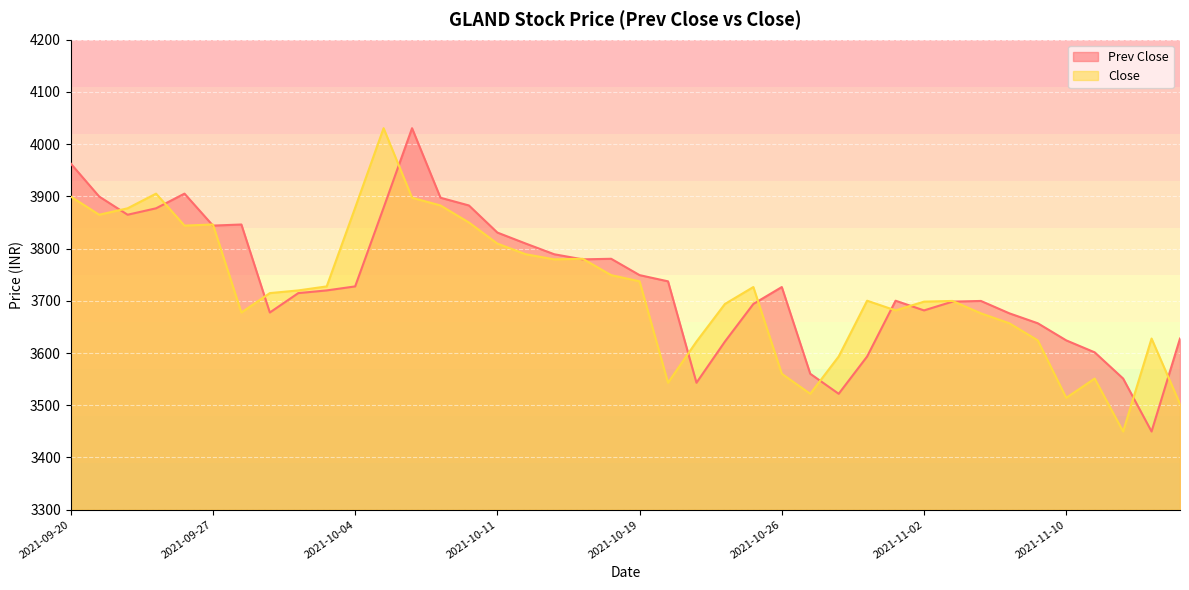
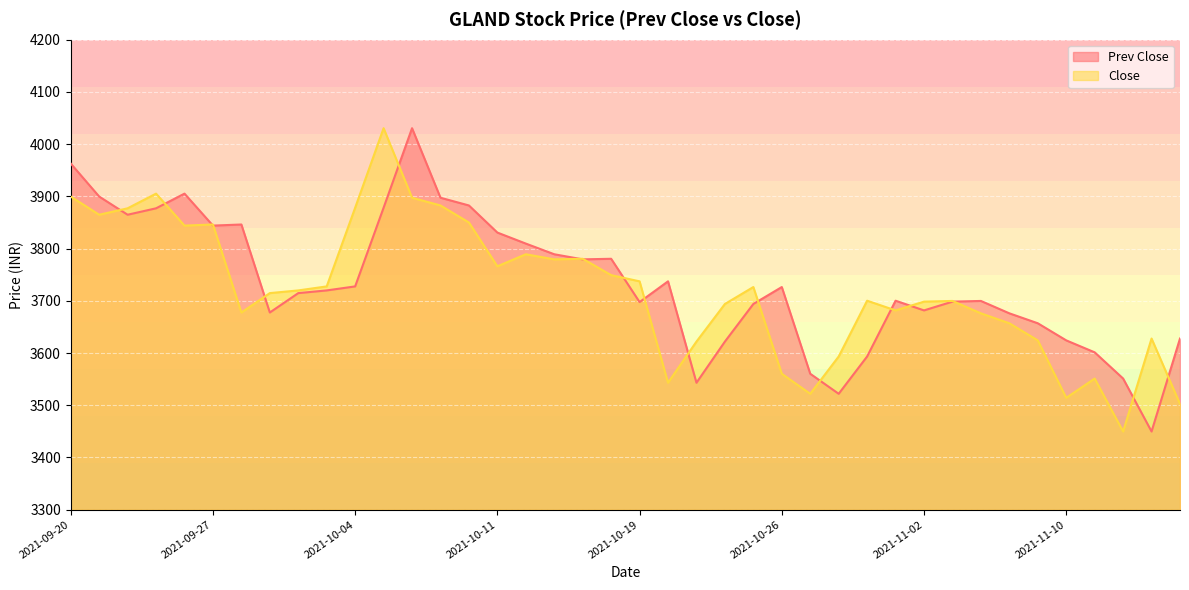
  {
    "Prev Close": {
      "2021-09-20": 3960,
      "2021-10-04": 3730,
      "2021-10-11": 3830,
-     "2021-10-19": 3750,
+     "2021-10-19": 3700,
      "2021-10-26": 3730,
      "2021-11-02": 3680,
      "2021-11-10": 3620
    },
    "Close": {
      "2021-09-20": 3900,
      "2021-10-04": 3880,
-     "2021-10-11": 3810,
+     "2021-10-11": 3770,
      "2021-10-19": 3740,
      "2021-10-26": 3560,
      "2021-11-02": 3700,
      "2021-11-10": 3510
    }
  }
